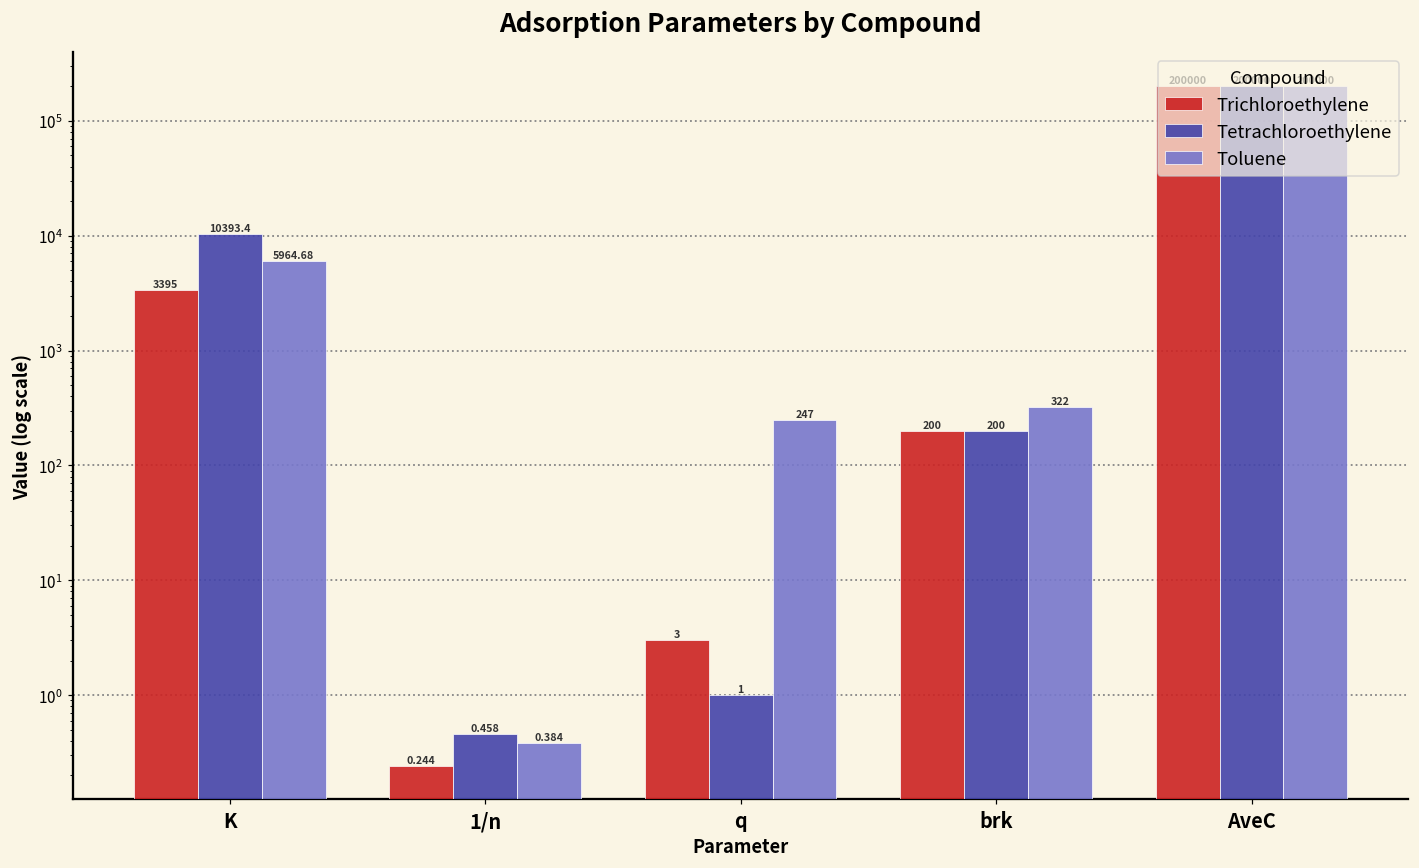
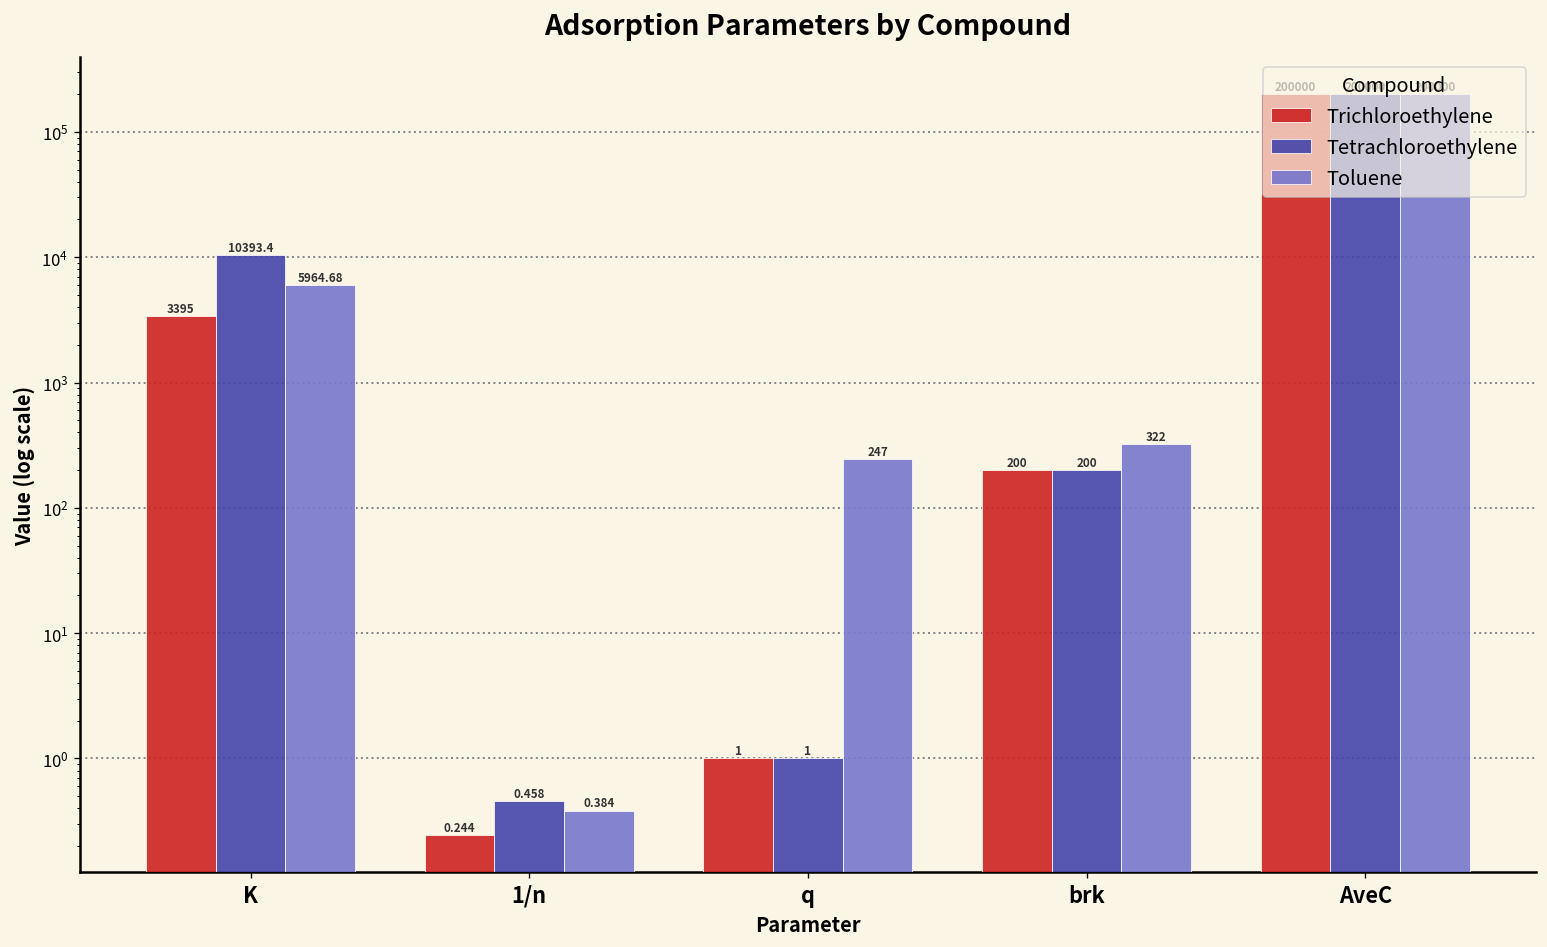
  {
    "Trichloroethylene": {
      "K": 3395,
      "1/n": 0.244,
-     "q": 3,
+     "q": 1,
      "brk": 200
    },
    "Tetrachloroethylene": {
      "K": 10393.4,
      "1/n": 0.458,
      "q": 1,
      "brk": 200
    },
    "Toluene": {
      "K": 5964.68,
      "1/n": 0.384,
      "q": 247,
      "brk": 322
    }
  }
